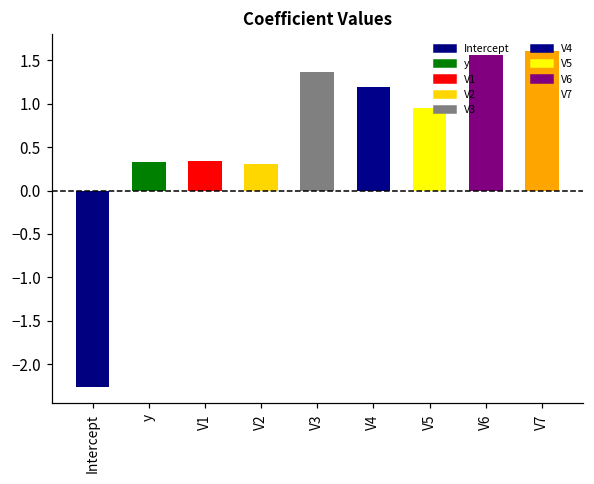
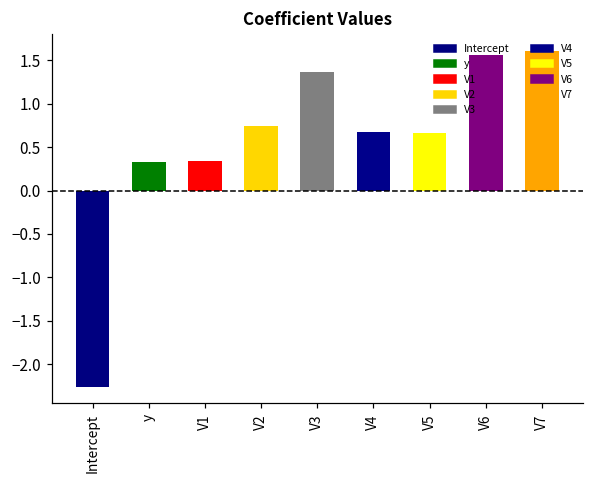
  {
    "Intercept": -2.3,
    "y": 0.3,
    "V1": 0.3,
-   "V2": 0.3,
+   "V2": 0.7,
    "V3": 1.4,
-   "V4": 1.2,
-   "V5": 1.0,
+   "V4": 0.7,
+   "V5": 0.7,
    "V6": 1.6,
    "V7": 1.6
  }
